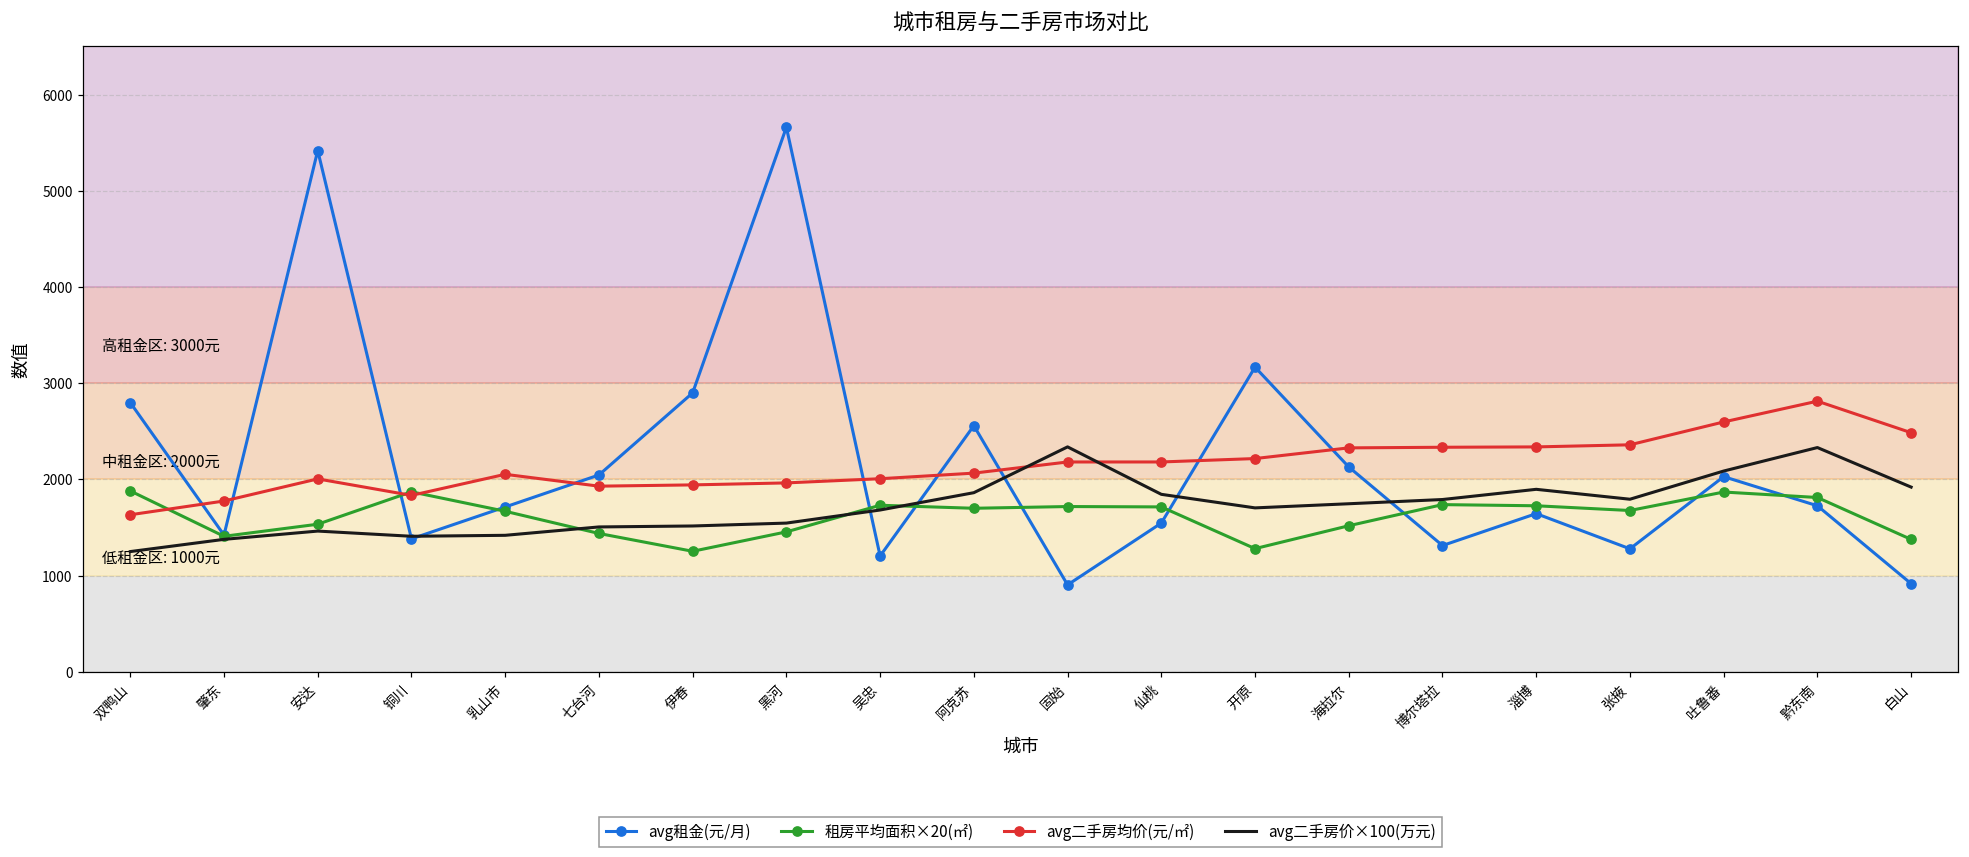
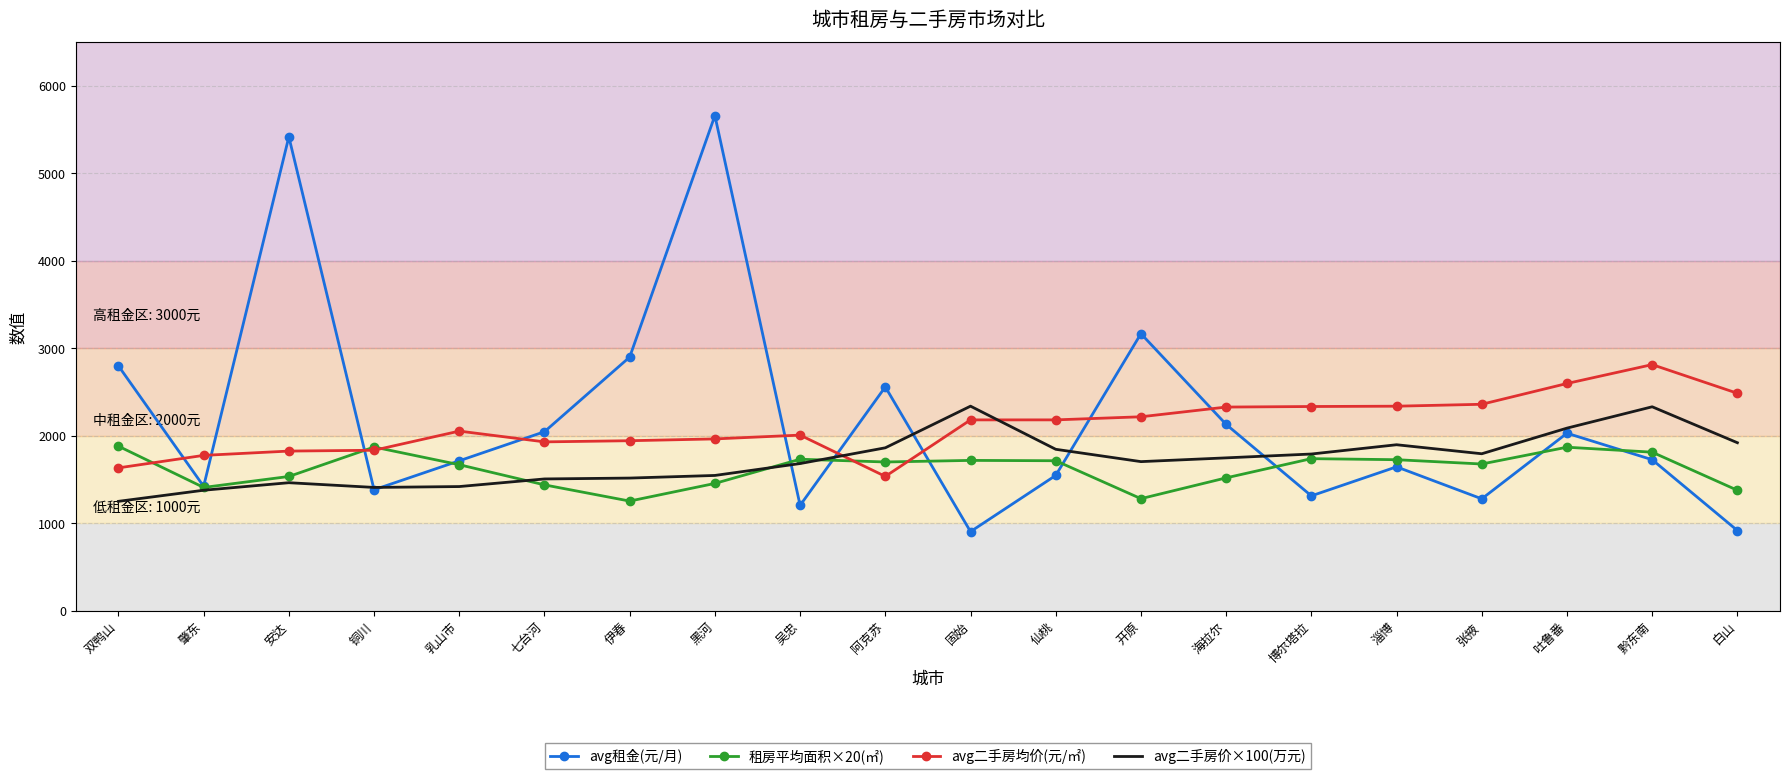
  {
    "avg租金(元/月)": {
      "双鸭山": 2800,
      "安达": 5400,
      "乳山市": 1700,
      "七台河": 2000,
      "伊春": 2900,
      "黑河": 5700,
      "吴忠": 1200,
      "阿克苏": 2600,
      "固始": 900,
      "仙桃": 1500,
      "开原": 3200,
      "海拉尔": 2100,
      "博尔塔拉": 1300,
      "淄博": 1600,
      "张掖": 1300,
      "吐鲁番": 2000,
      "黔东南": 1700,
      "白山": 900
    },
    "租房平均面积×20(㎡)": {
      "安达": 1500,
      "铜川": 1900,
      "乳山市": 1700,
      "七台河": 1400,
      "伊春": 1300,
      "黑河": 1500,
      "吴忠": 1700,
      "阿克苏": 1700,
      "固始": 1700,
      "仙桃": 1700,
      "开原": 1300,
      "海拉尔": 1500,
      "博尔塔拉": 1700,
      "淄博": 1700,
      "张掖": 1700,
      "吐鲁番": 1900,
      "黔东南": 1800,
      "白山": 1400
    },
    "avg二手房均价(元/㎡)": {
      "双鸭山": 1600,
      "肇东": 1800,
-     "安达": 2000,
+     "安达": 1800,
      "铜川": 1800,
      "乳山市": 2100,
      "七台河": 1900,
      "伊春": 1900,
      "黑河": 2000,
      "吴忠": 2000,
-     "阿克苏": 2100,
+     "阿克苏": 1500,
      "固始": 2200,
      "仙桃": 2200,
      "开原": 2200,
      "海拉尔": 2300,
      "博尔塔拉": 2300,
      "淄博": 2300,
      "张掖": 2400,
      "吐鲁番": 2600,
      "黔东南": 2800,
      "白山": 2500
    },
    "avg二手房价×100(万元)": {
      "肇东": 1400,
      "安达": 1500,
      "乳山市": 1400,
      "七台河": 1500,
      "伊春": 1500,
      "黑河": 1500,
      "吴忠": 1700,
      "阿克苏": 1900,
      "固始": 2300,
      "仙桃": 1800,
      "开原": 1700,
      "海拉尔": 1700,
      "博尔塔拉": 1800,
      "淄博": 1900,
      "张掖": 1800,
      "吐鲁番": 2100,
      "黔东南": 2300,
      "白山": 1900
    }
  }
